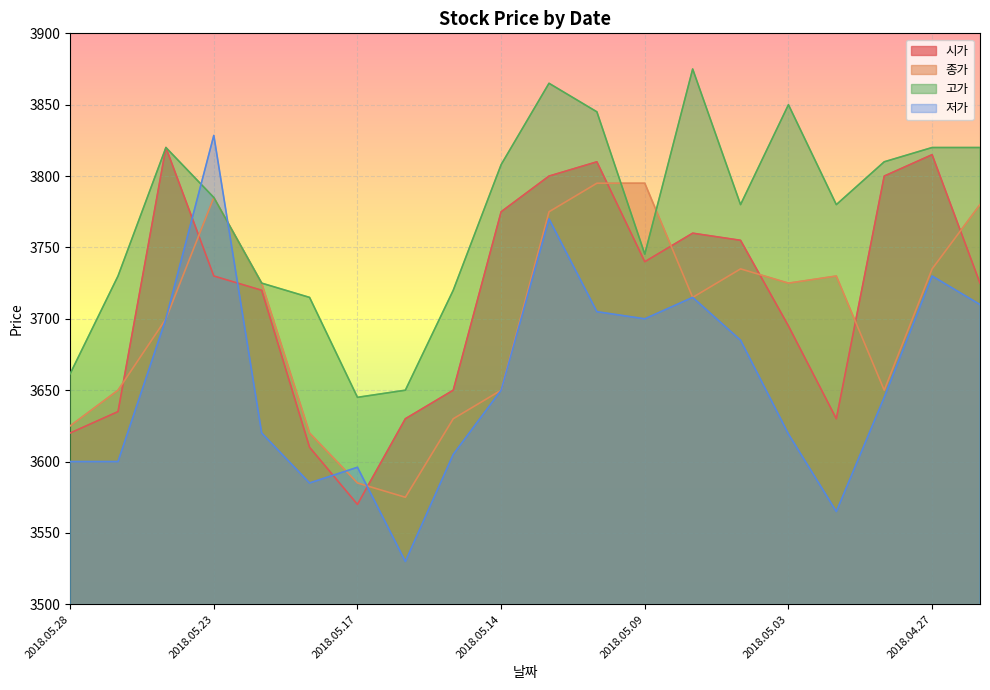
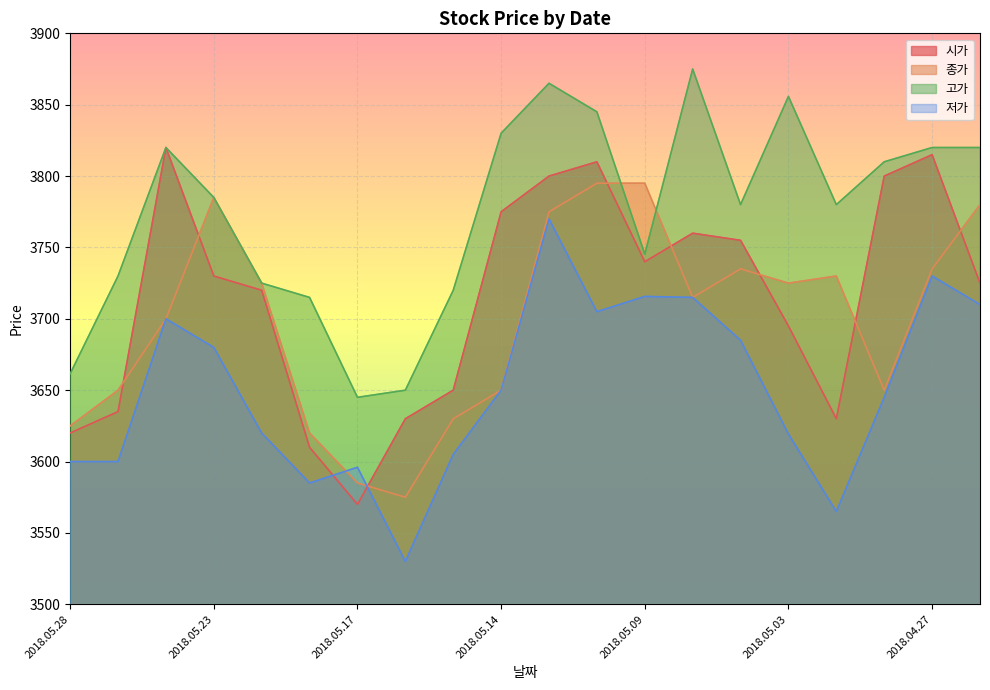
  {
    "고가": {
      "2018.05.28": 3662,
      "2018.05.17": 3645,
-     "2018.05.14": 3808,
+     "2018.05.14": 3830,
      "2018.05.09": 3745,
-     "2018.05.03": 3850,
+     "2018.05.03": 3856,
      "2018.04.27": 3820
    },
    "저가": {
      "2018.05.28": 3600,
-     "2018.05.23": 3829,
+     "2018.05.23": 3680,
      "2018.05.17": 3596,
-     "2018.05.09": 3700,
+     "2018.05.09": 3716,
      "2018.05.03": 3619,
      "2018.04.27": 3730
    }
  }
